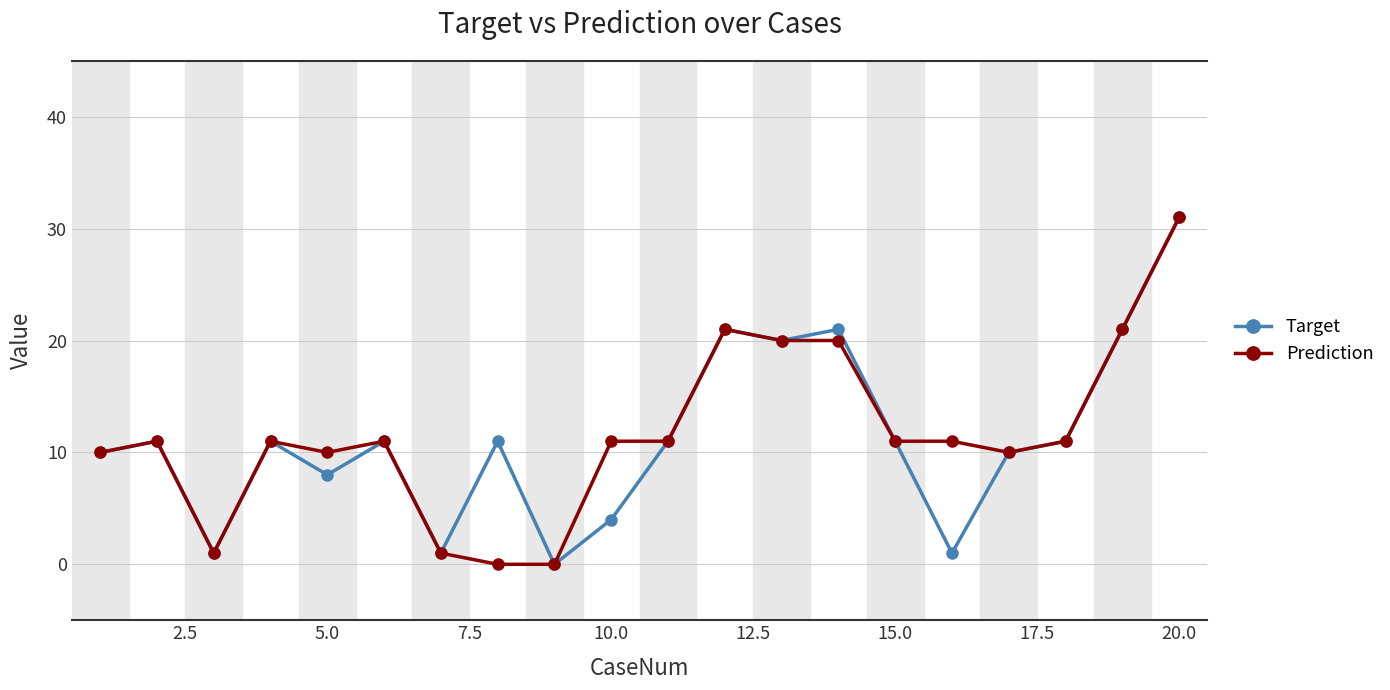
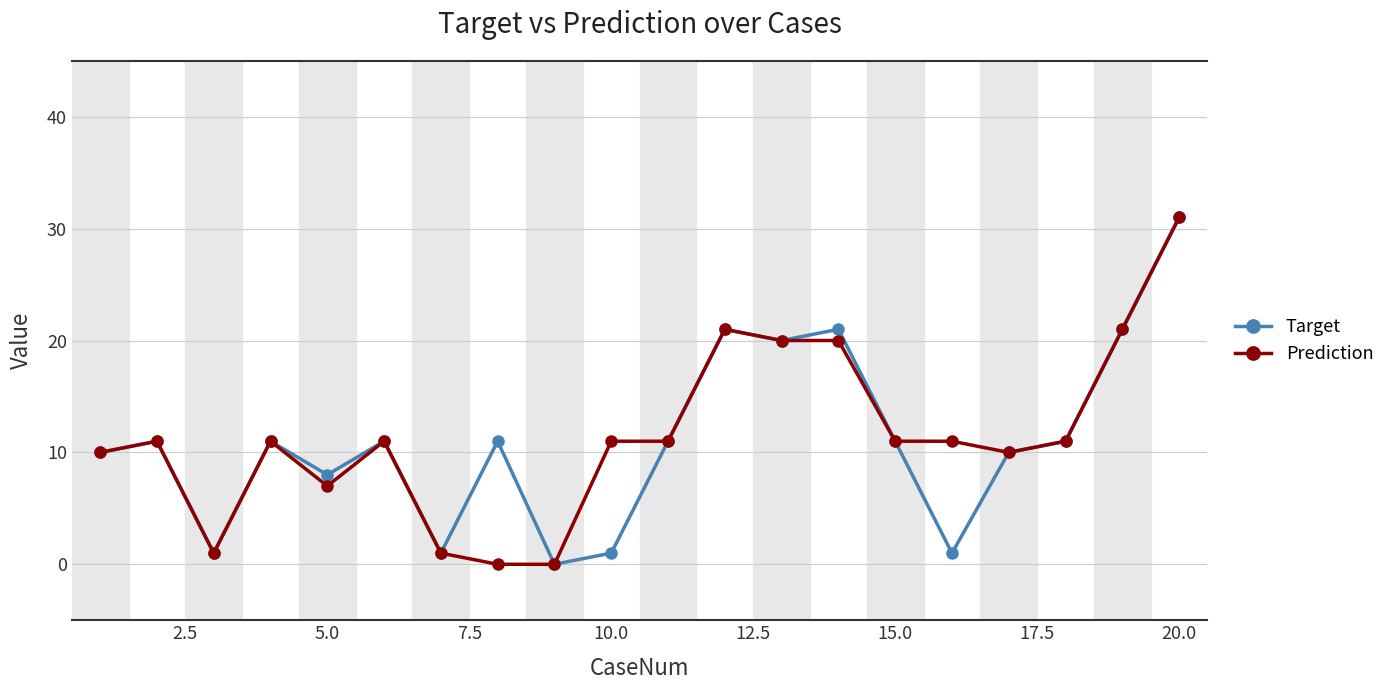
  {
    "Target": {
      "5.0": 8,
-     "10.0": 4
+     "10.0": 1
    },
    "Prediction": {
-     "5.0": 10,
+     "5.0": 7,
      "10.0": 11
    }
  }
